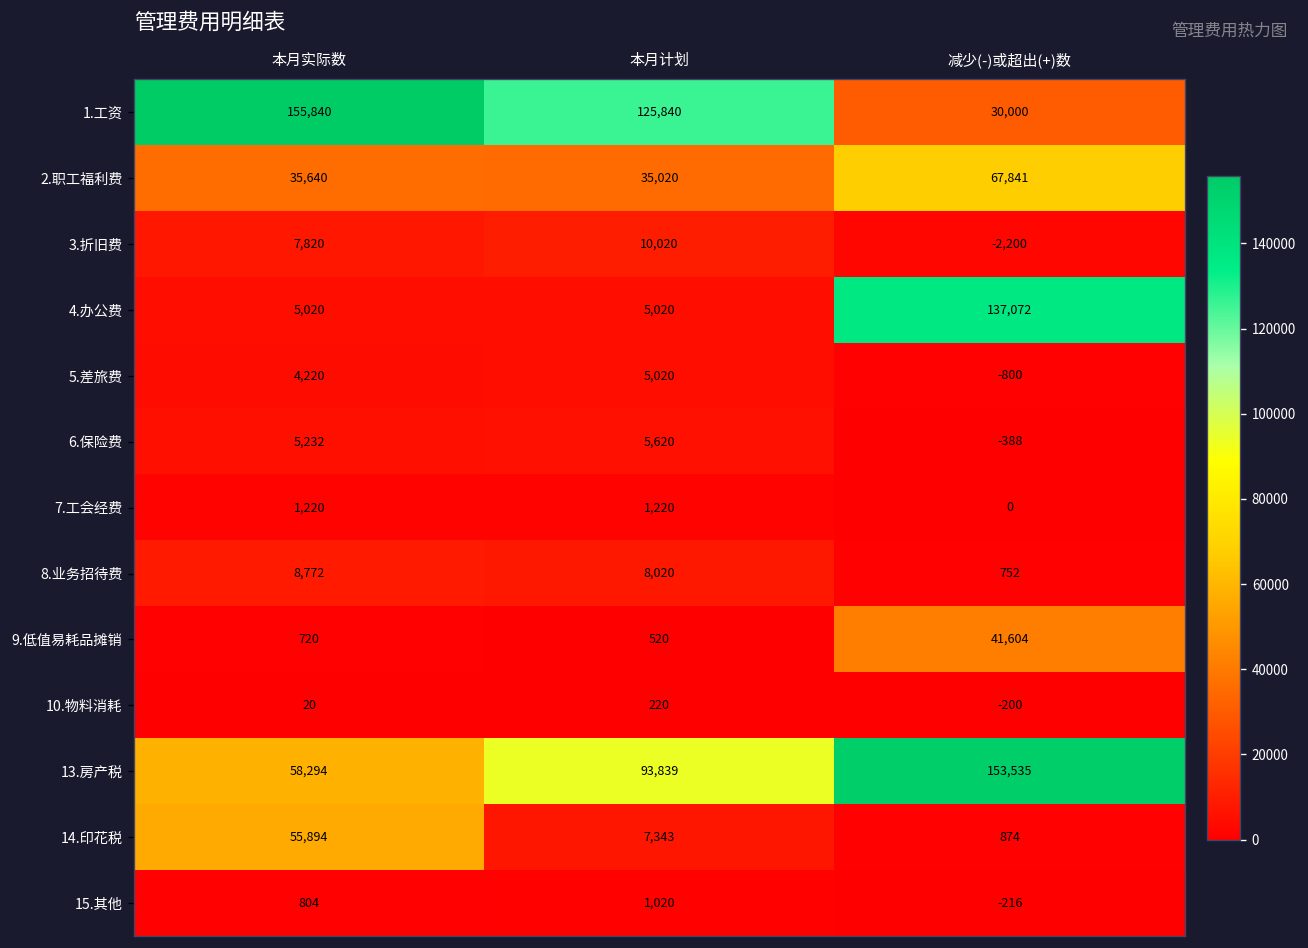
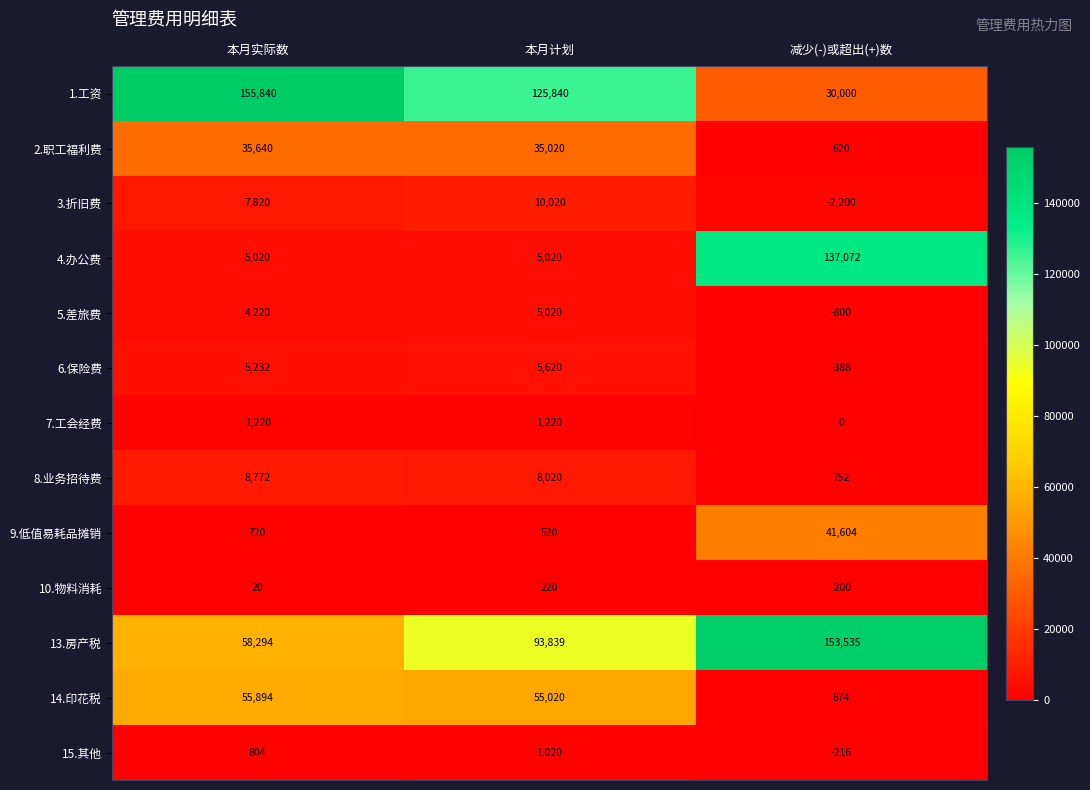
  {
    "1.工资": {
      "本月实际数": "155,840",
      "本月计划": "125,840",
      "减少(-)或超出(+)数": "30,000"
    },
    "2.职工福利费": {
      "本月实际数": "35,640",
      "本月计划": "35,020",
-     "减少(-)或超出(+)数": "67,841"
+     "减少(-)或超出(+)数": "620"
    },
    "3.折旧费": {
      "本月实际数": "7,820",
      "本月计划": "10,020",
      "减少(-)或超出(+)数": "-2,200"
    },
    "4.办公费": {
      "本月实际数": "5,020",
      "本月计划": "5,020",
      "减少(-)或超出(+)数": "137,072"
    },
    "5.差旅费": {
      "本月实际数": "4,220",
      "本月计划": "5,020",
      "减少(-)或超出(+)数": "-800"
    },
    "6.保险费": {
      "本月实际数": "5,232",
      "本月计划": "5,620",
      "减少(-)或超出(+)数": "-388"
    },
    "7.工会经费": {
      "本月实际数": "1,220",
      "本月计划": "1,220",
      "减少(-)或超出(+)数": "0"
    },
    "8.业务招待费": {
      "本月实际数": "8,772",
      "本月计划": "8,020",
      "减少(-)或超出(+)数": "752"
    },
    "9.低值易耗品摊销": {
      "本月实际数": "720",
      "本月计划": "520",
      "减少(-)或超出(+)数": "41,604"
    },
    "10.物料消耗": {
      "本月实际数": "20",
      "本月计划": "220",
      "减少(-)或超出(+)数": "-200"
    },
    "13.房产税": {
      "本月实际数": "58,294",
      "本月计划": "93,839",
      "减少(-)或超出(+)数": "153,535"
    },
    "14.印花税": {
      "本月实际数": "55,894",
-     "本月计划": "7,343",
+     "本月计划": "55,020",
      "减少(-)或超出(+)数": "874"
    },
    "15.其他": {
      "本月实际数": "804",
      "本月计划": "1,020",
      "减少(-)或超出(+)数": "-216"
    }
  }
